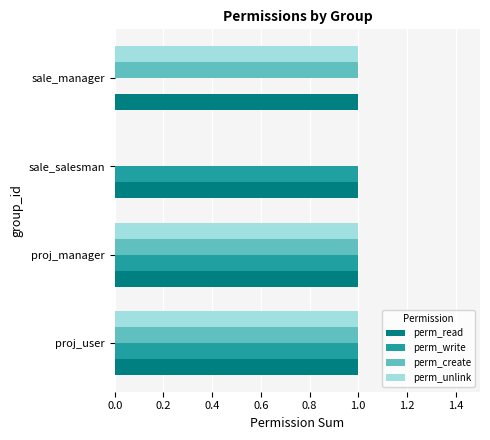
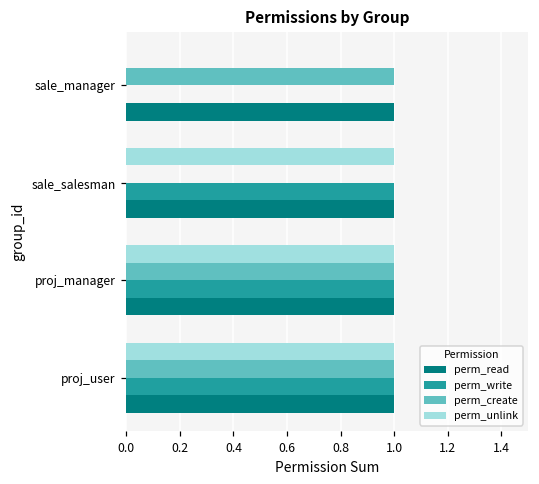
  {
    "perm_create": {
      "sale_manager": 1,
      "sale_salesman": 0,
      "proj_manager": 1,
      "proj_user": 1
    },
    "perm_unlink": {
-     "sale_manager": 1,
-     "sale_salesman": 0,
+     "sale_manager": 0,
+     "sale_salesman": 1,
      "proj_manager": 1,
      "proj_user": 1
    }
  }
